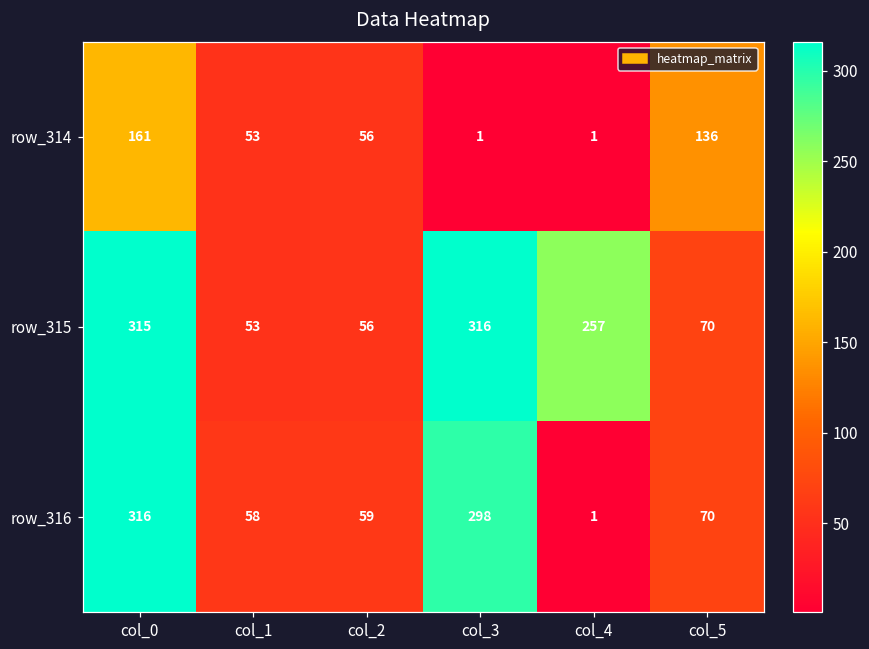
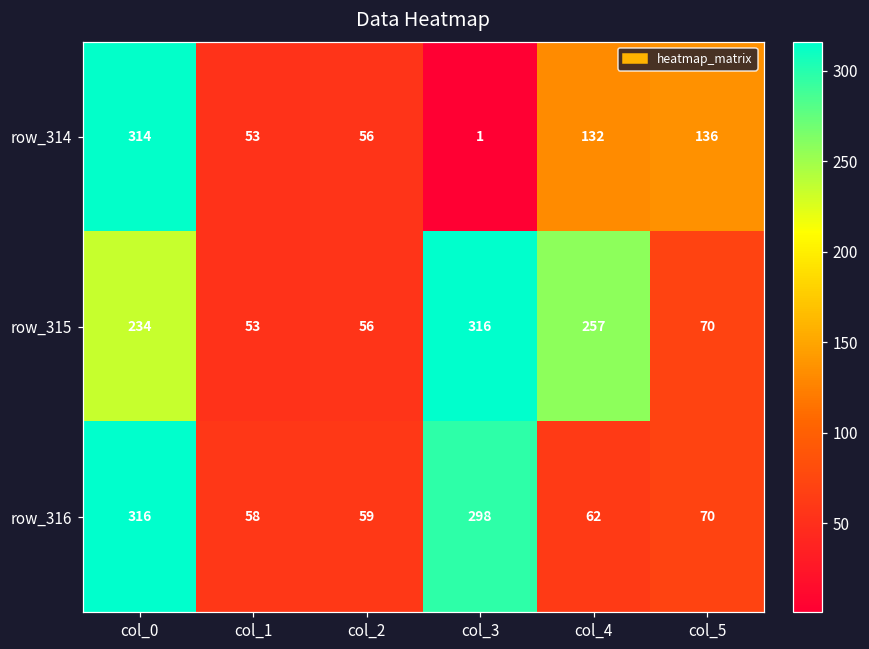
  {
    "row_314": {
-     "col_0": 161,
+     "col_0": 314,
      "col_1": 53,
      "col_2": 56,
      "col_3": 1,
-     "col_4": 1,
+     "col_4": 132,
      "col_5": 136
    },
    "row_315": {
-     "col_0": 315,
+     "col_0": 234,
      "col_1": 53,
      "col_2": 56,
      "col_3": 316,
      "col_4": 257,
      "col_5": 70
    },
    "row_316": {
      "col_0": 316,
      "col_1": 58,
      "col_2": 59,
      "col_3": 298,
-     "col_4": 1,
+     "col_4": 62,
      "col_5": 70
    }
  }
